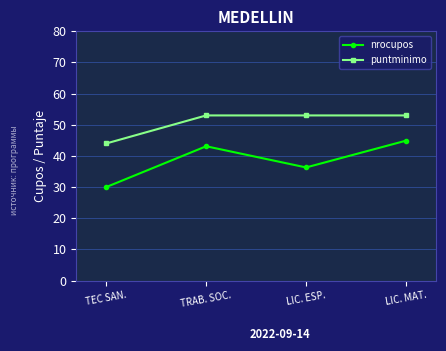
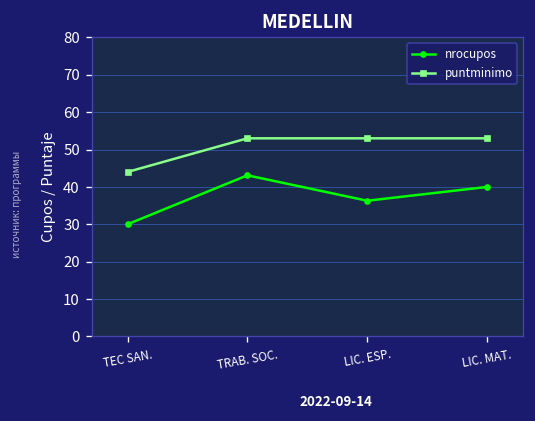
  {
    "nrocupos": {
      "TEC SAN.": 30,
      "TRAB. SOC.": 43,
      "LIC. ESP.": 36,
-     "LIC. MAT.": 45
+     "LIC. MAT.": 40
    },
    "puntminimo": {
      "TEC SAN.": 44,
      "TRAB. SOC.": 53,
      "LIC. ESP.": 53,
      "LIC. MAT.": 53
    }
  }
